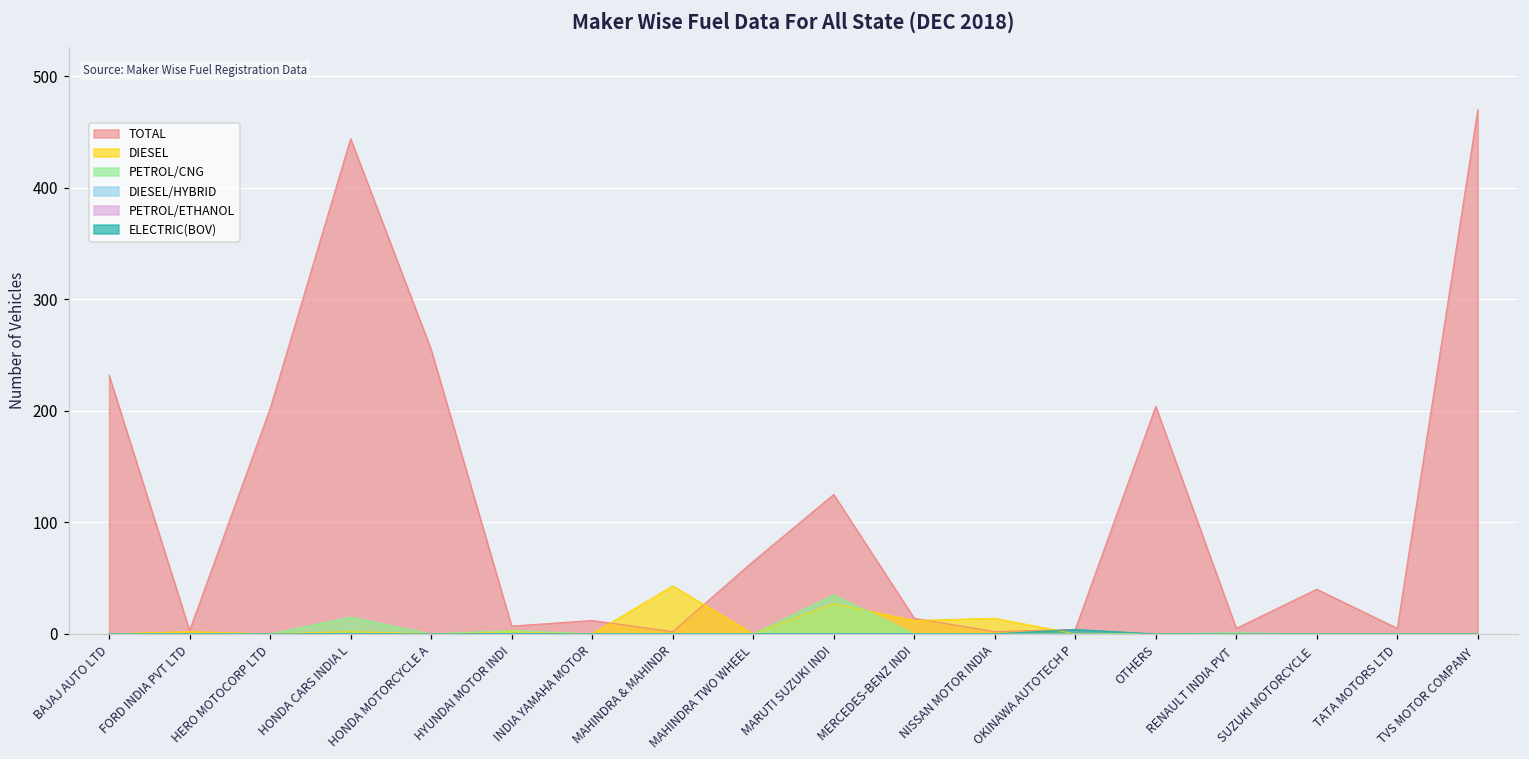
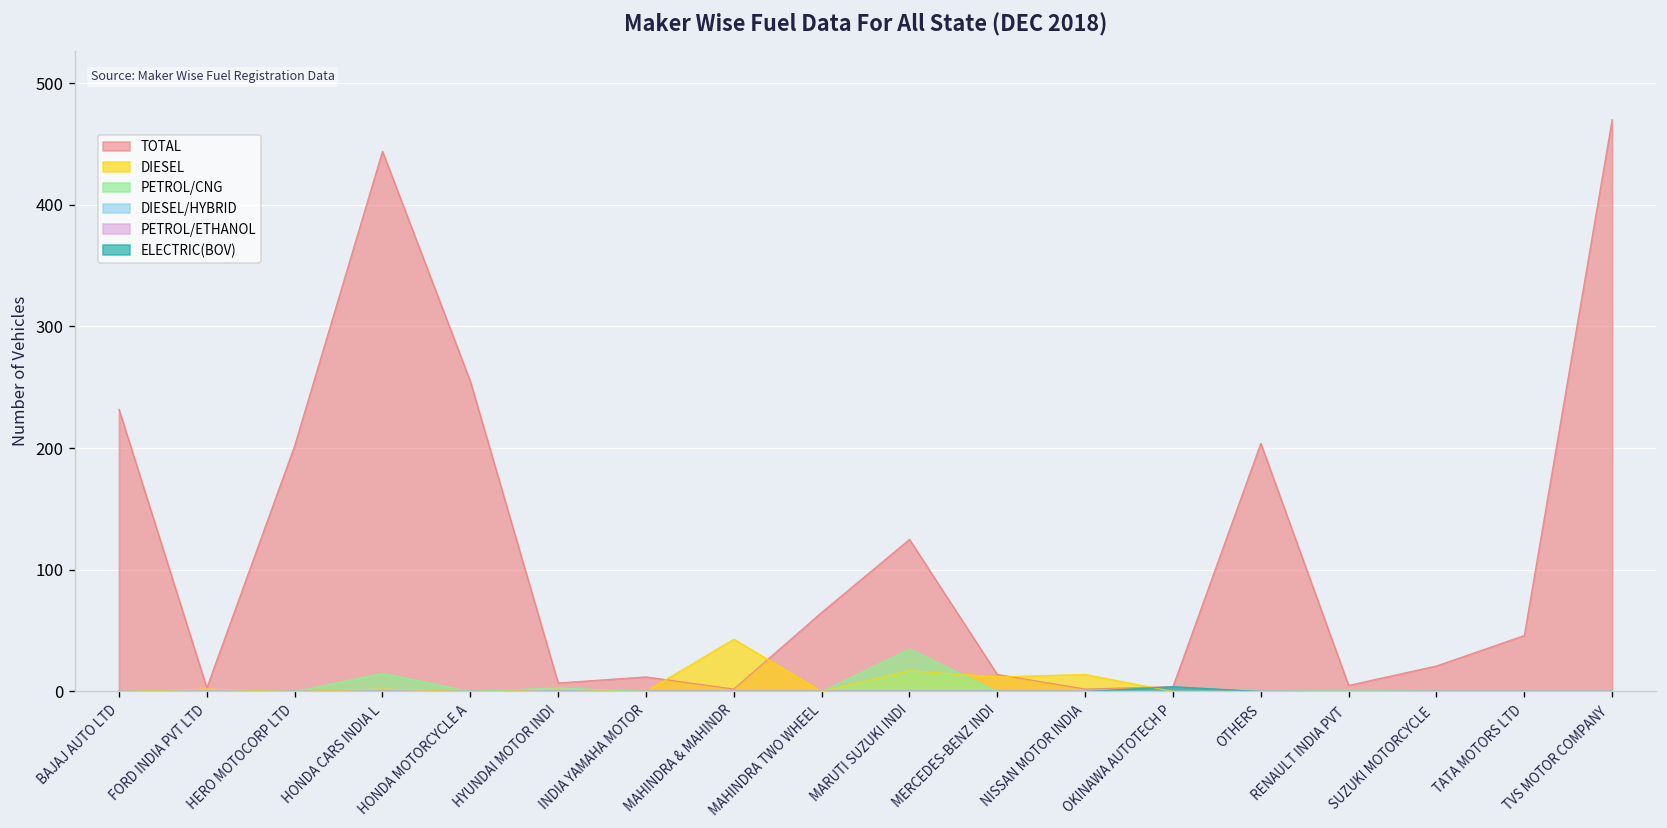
  {
    "TOTAL": {
      "BAJAJ AUTO LTD": 232,
      "HERO MOTOCORP LTD": 202,
      "HONDA CARS INDIA L": 444,
      "HONDA MOTORCYCLE A": 255,
      "HYUNDAI MOTOR INDI": 7,
      "INDIA YAMAHA MOTOR": 12,
      "MAHINDRA TWO WHEEL": 65,
      "MARUTI SUZUKI INDI": 125,
      "OTHERS": 204,
      "RENAULT INDIA PVT": 5,
-     "SUZUKI MOTORCYCLE": 40,
-     "TATA MOTORS LTD": 5,
+     "SUZUKI MOTORCYCLE": 21,
+     "TATA MOTORS LTD": 46,
      "TVS MOTOR COMPANY": 470
    },
    "DIESEL": {
      "MAHINDRA & MAHINDR": 43,
-     "MARUTI SUZUKI INDI": 27,
+     "MARUTI SUZUKI INDI": 17,
      "NISSAN MOTOR INDIA": 14
    },
    "PETROL/CNG": {
      "HONDA CARS INDIA L": 15,
      "MARUTI SUZUKI INDI": 35
    }
  }
